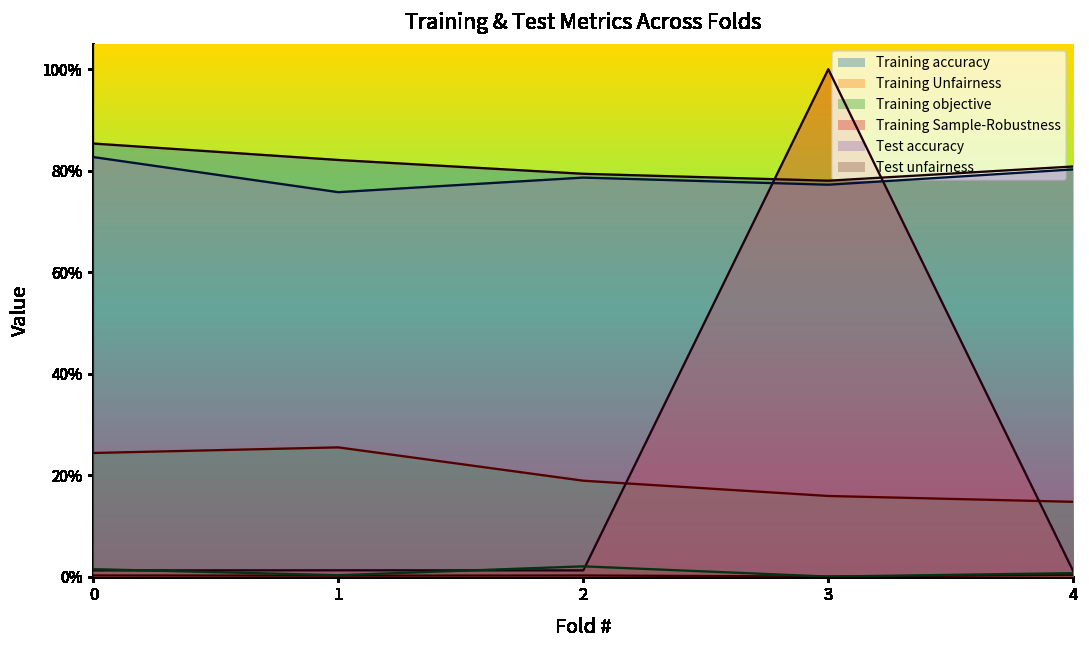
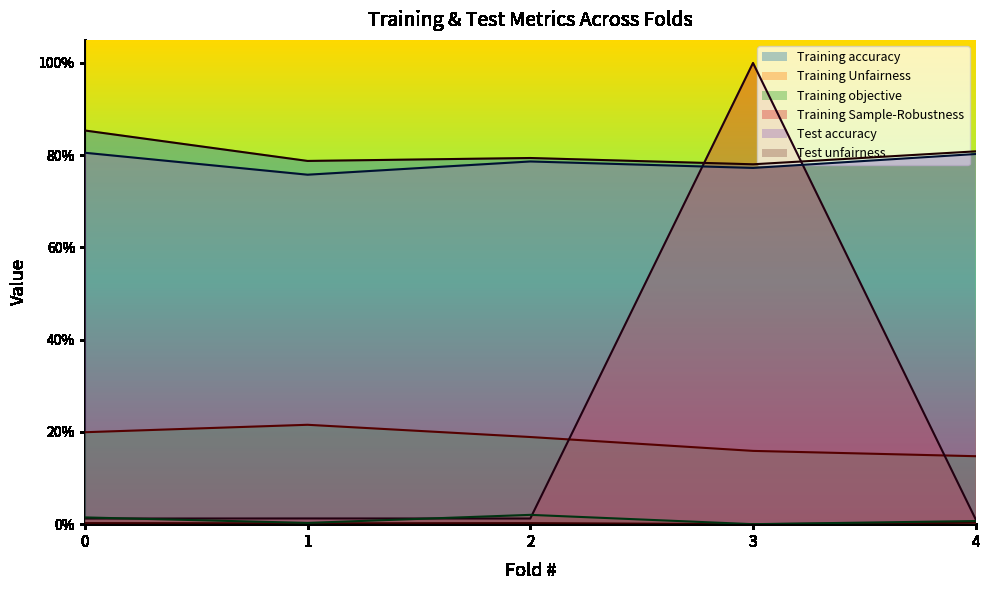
  {
    "Training accuracy": {
      "0": "85%",
-     "1": "82%",
+     "1": "79%",
      "2": "79%",
      "3": "78%",
      "4": "81%"
    },
    "Training objective": {
-     "0": "24%",
-     "1": "25%",
+     "0": "20%",
+     "1": "22%",
      "2": "19%",
      "3": "16%",
      "4": "15%"
    },
    "Test accuracy": {
-     "0": "83%",
+     "0": "81%",
      "1": "76%",
      "2": "79%",
      "3": "77%",
      "4": "80%"
    }
  }
